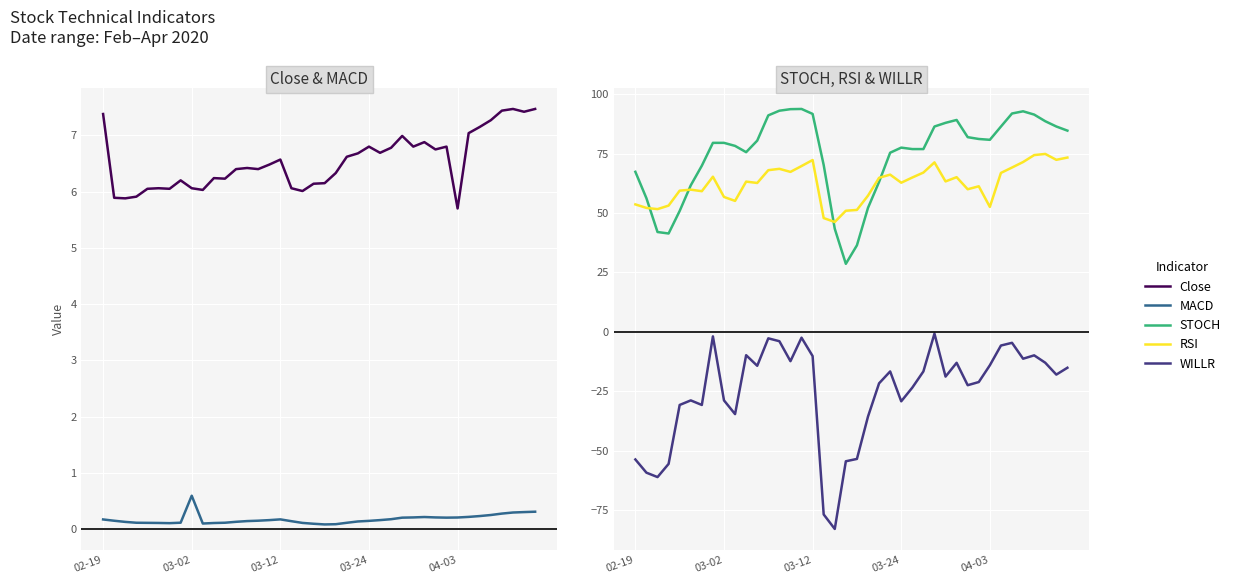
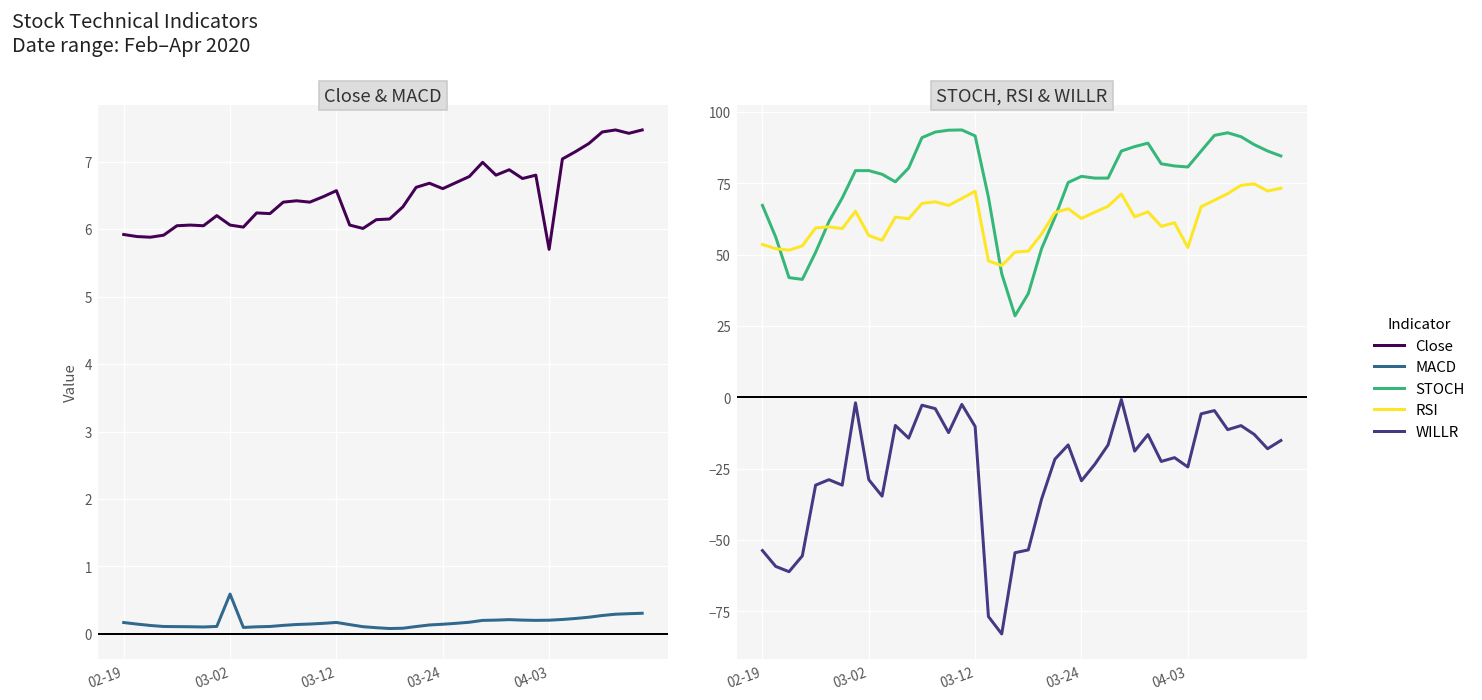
  {
    "Close & MACD": {
      "Close": {
-       "02-19": 7.4,
+       "02-19": 5.9,
        "03-02": 6.1,
        "03-12": 6.6,
-       "03-24": 6.8,
+       "03-24": 6.6,
        "04-03": 5.7
      },
      "MACD": {
        "02-19": 0.2,
        "03-02": 0.6,
        "03-12": 0.2,
        "03-24": 0.1,
        "04-03": 0.2
      }
    },
    "STOCH, RSI & WILLR": {
      "STOCH": {
        "02-19": 67,
        "03-02": 79,
        "03-12": 92,
        "03-24": 77,
        "04-03": 81
      },
      "RSI": {
        "02-19": 54,
        "03-02": 57,
        "03-12": 72,
        "03-24": 63,
        "04-03": 53
      },
      "WILLR": {
        "02-19": -54,
        "03-02": -29,
        "03-12": -10,
        "03-24": -29,
-       "04-03": -14
+       "04-03": -24
      }
    }
  }
